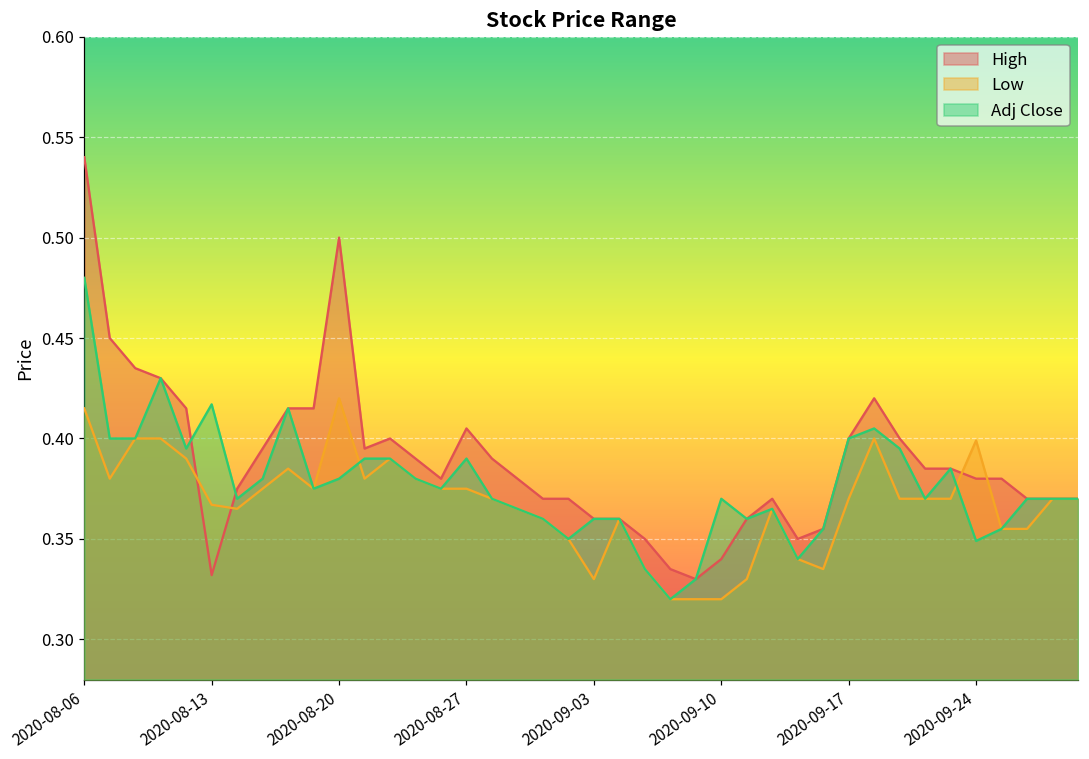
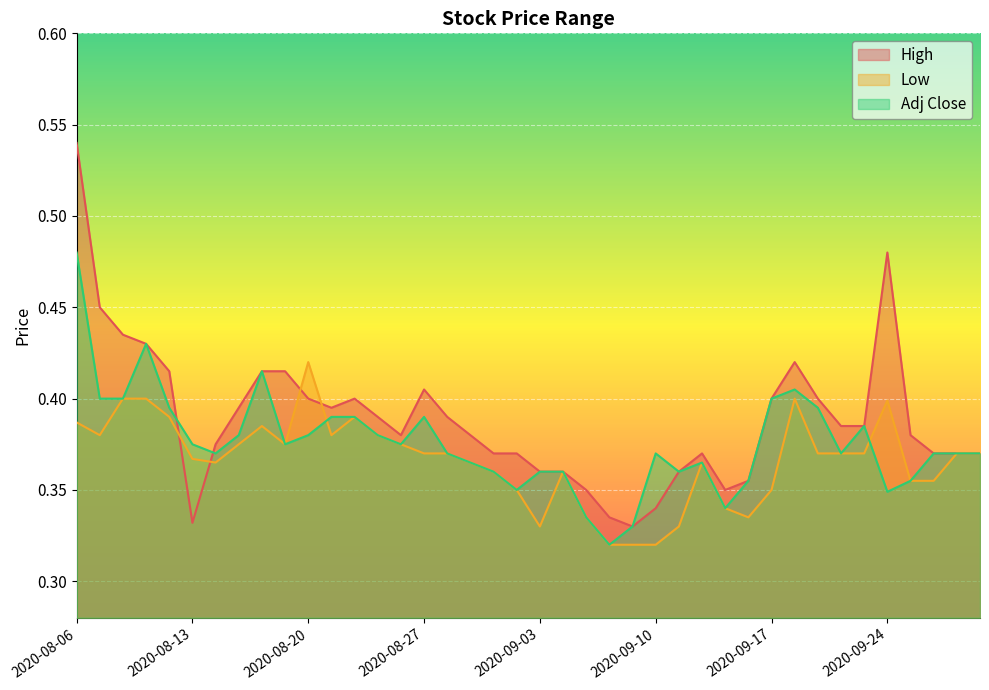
  {
    "High": {
      "2020-08-06": 0.54,
      "2020-08-13": 0.332,
-     "2020-08-20": 0.5,
+     "2020-08-20": 0.4,
      "2020-08-27": 0.405,
      "2020-09-10": 0.34,
-     "2020-09-24": 0.38
+     "2020-09-24": 0.48
    },
    "Low": {
-     "2020-08-06": 0.415,
+     "2020-08-06": 0.387,
      "2020-08-13": 0.367,
      "2020-08-20": 0.420,
-     "2020-08-27": 0.375,
+     "2020-08-27": 0.370,
      "2020-09-03": 0.330,
      "2020-09-10": 0.320,
-     "2020-09-17": 0.37,
+     "2020-09-17": 0.35,
      "2020-09-24": 0.399
    },
    "Adj Close": {
      "2020-08-06": 0.480,
-     "2020-08-13": 0.417,
+     "2020-08-13": 0.375,
      "2020-08-20": 0.380,
      "2020-08-27": 0.390,
      "2020-09-10": 0.370,
      "2020-09-24": 0.349
    }
  }
